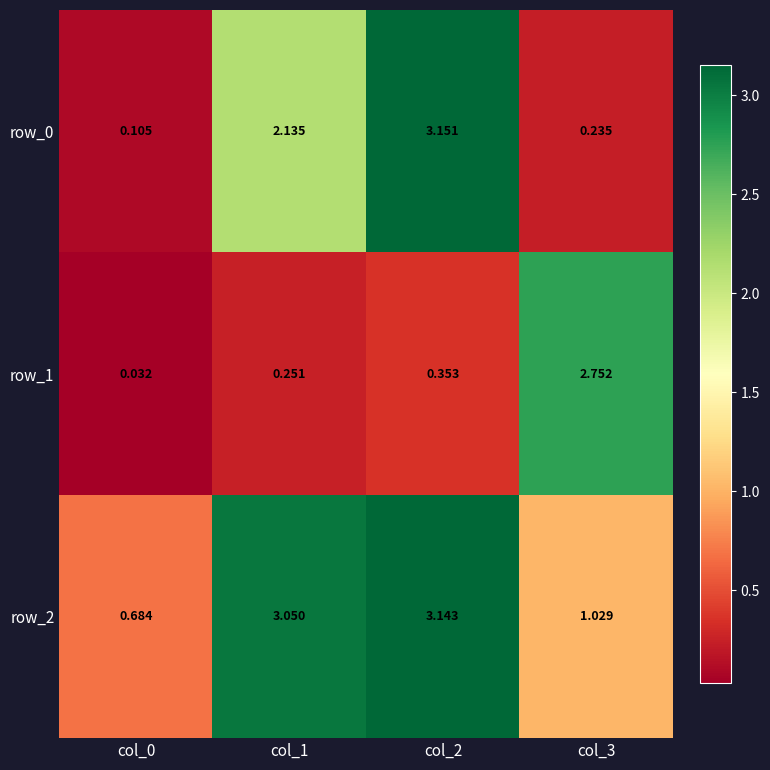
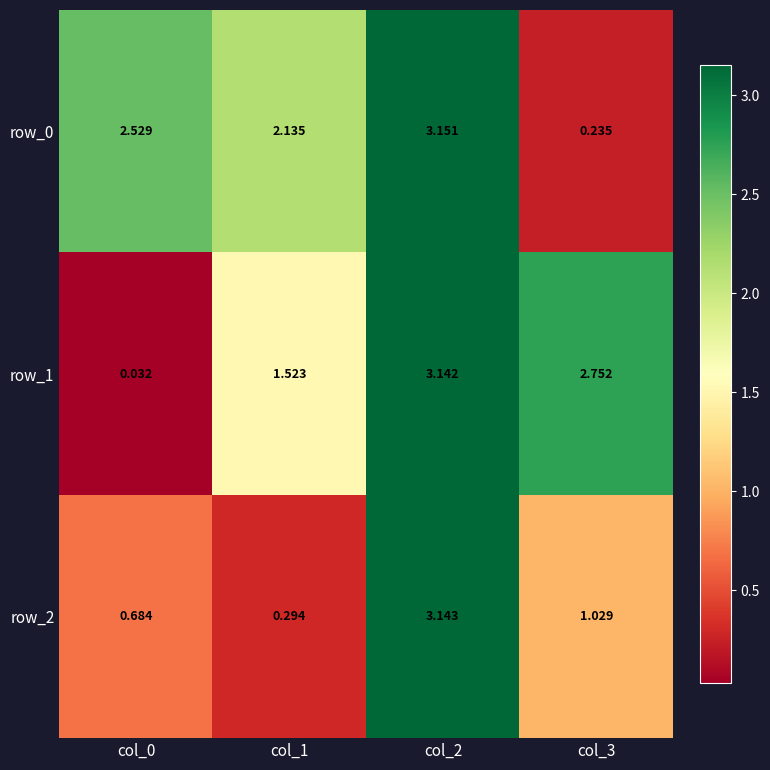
  {
    "row_0": {
-     "col_0": 0.105,
+     "col_0": 2.529,
      "col_1": 2.135,
      "col_2": 3.151,
      "col_3": 0.235
    },
    "row_1": {
      "col_0": 0.032,
-     "col_1": 0.251,
-     "col_2": 0.353,
+     "col_1": 1.523,
+     "col_2": 3.142,
      "col_3": 2.752
    },
    "row_2": {
      "col_0": 0.684,
-     "col_1": 3.050,
+     "col_1": 0.294,
      "col_2": 3.143,
      "col_3": 1.029
    }
  }
